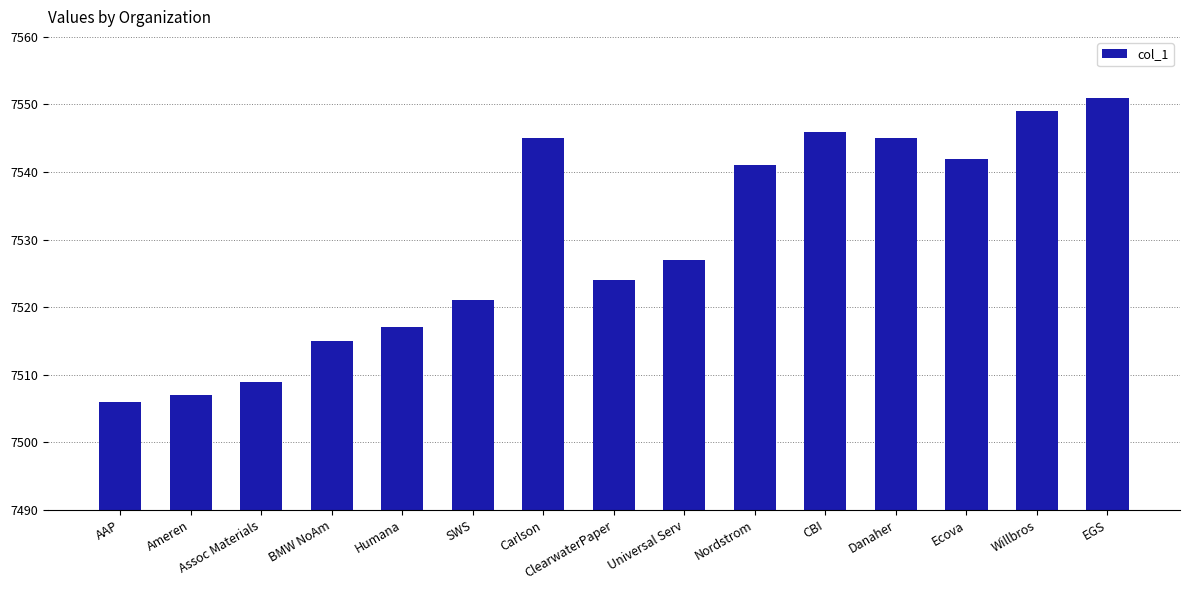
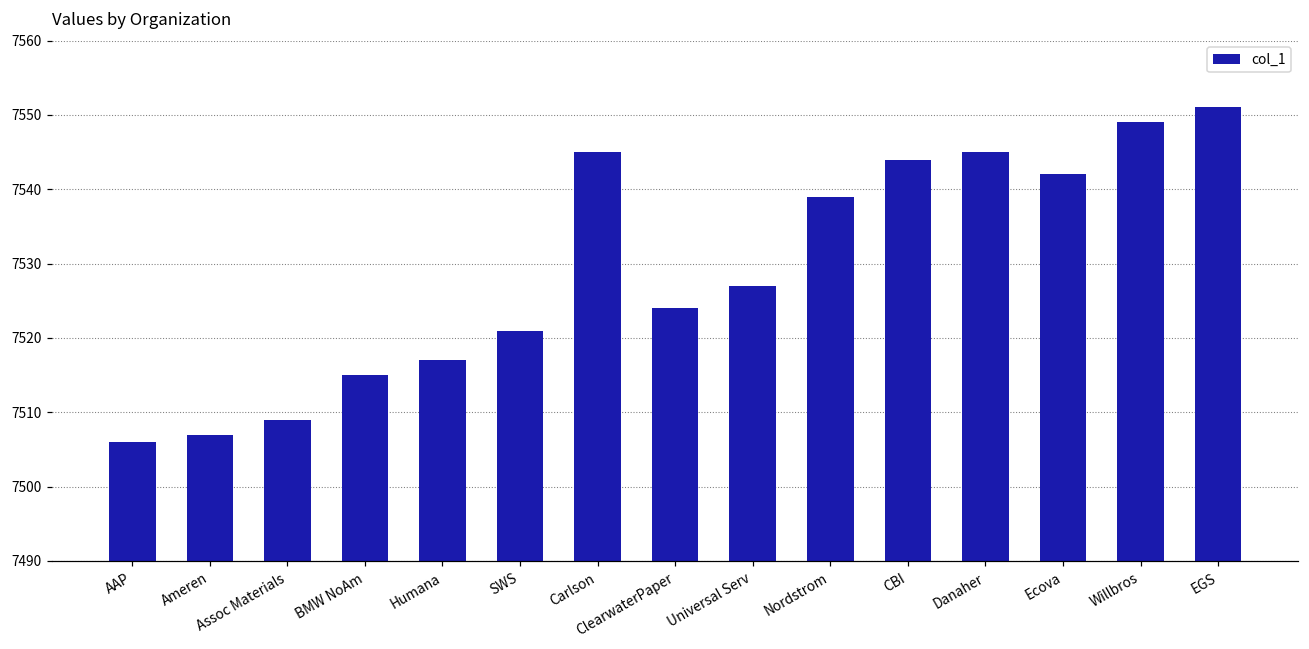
  {
    "AAP": 7506,
    "Ameren": 7507,
    "Assoc Materials": 7509,
    "BMW NoAm": 7515,
    "Humana": 7517,
    "SWS": 7521,
    "Carlson": 7545,
    "ClearwaterPaper": 7524,
    "Universal Serv": 7527,
-   "Nordstrom": 7541,
-   "CBI": 7546,
+   "Nordstrom": 7539,
+   "CBI": 7544,
    "Danaher": 7545,
    "Ecova": 7542,
    "Willbros": 7549,
    "EGS": 7551
  }
